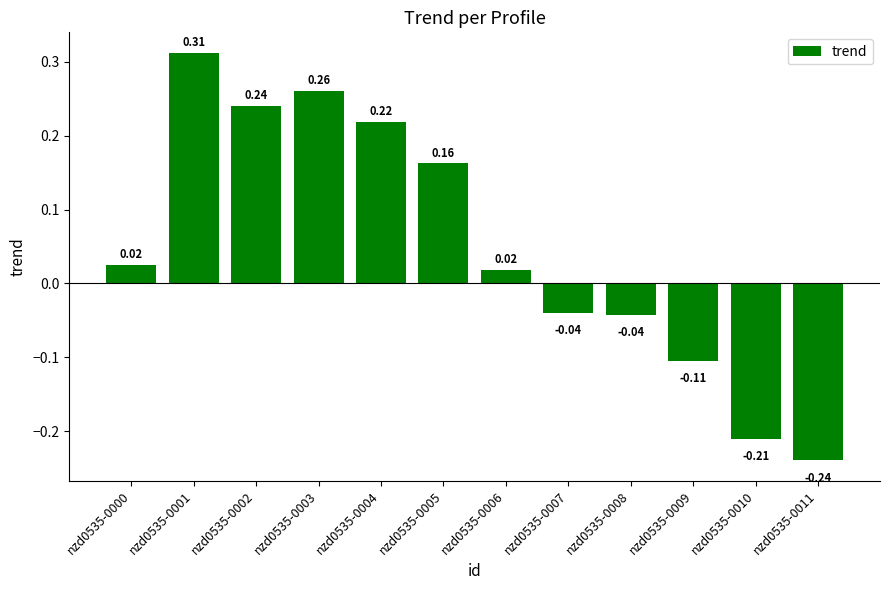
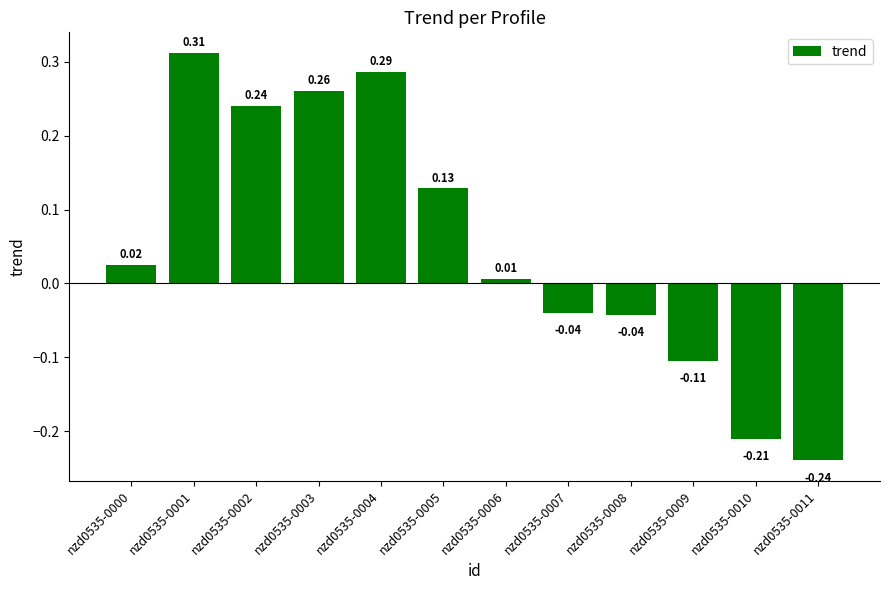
  {
    "nzd0535-0000": 0.02,
    "nzd0535-0001": 0.31,
    "nzd0535-0002": 0.24,
    "nzd0535-0003": 0.26,
-   "nzd0535-0004": 0.22,
-   "nzd0535-0005": 0.16,
-   "nzd0535-0006": 0.02,
+   "nzd0535-0004": 0.29,
+   "nzd0535-0005": 0.13,
+   "nzd0535-0006": 0.01,
    "nzd0535-0007": -0.04,
    "nzd0535-0008": -0.04,
    "nzd0535-0009": -0.11,
    "nzd0535-0010": -0.21,
    "nzd0535-0011": -0.24
  }
